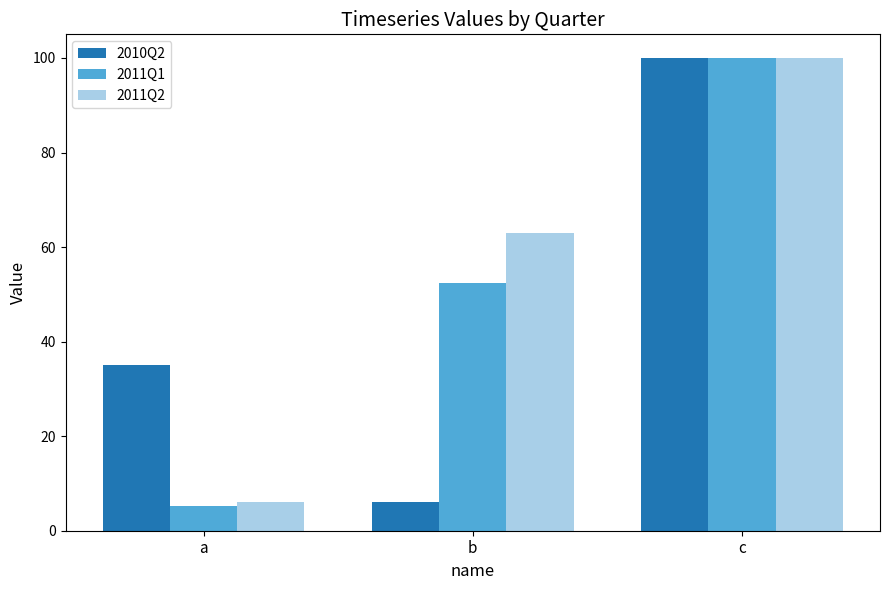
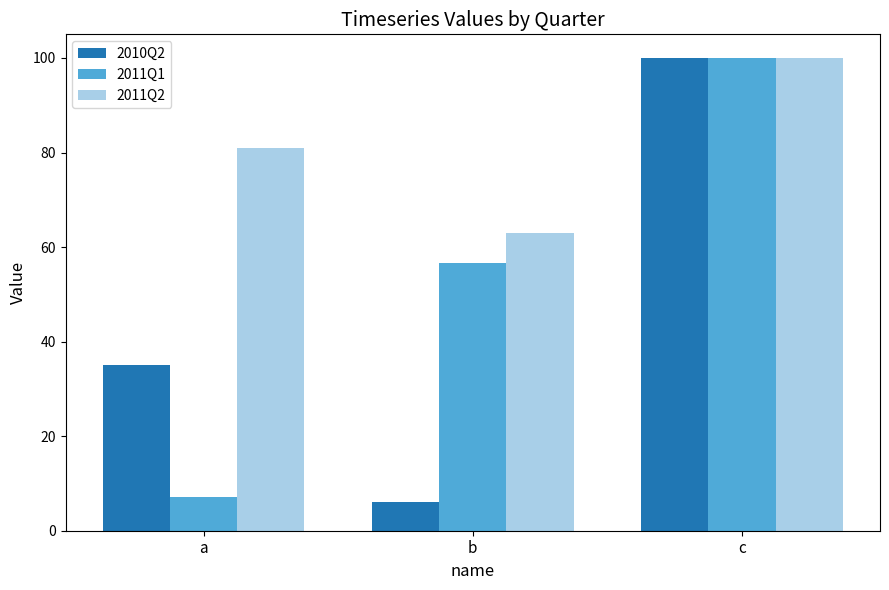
  {
    "2010Q2": {
      "a": 35,
      "b": 6,
      "c": 100
    },
    "2011Q1": {
-     "a": 5,
-     "b": 53,
+     "a": 7,
+     "b": 57,
      "c": 100
    },
    "2011Q2": {
-     "a": 6,
+     "a": 81,
      "b": 63,
      "c": 100
    }
  }
